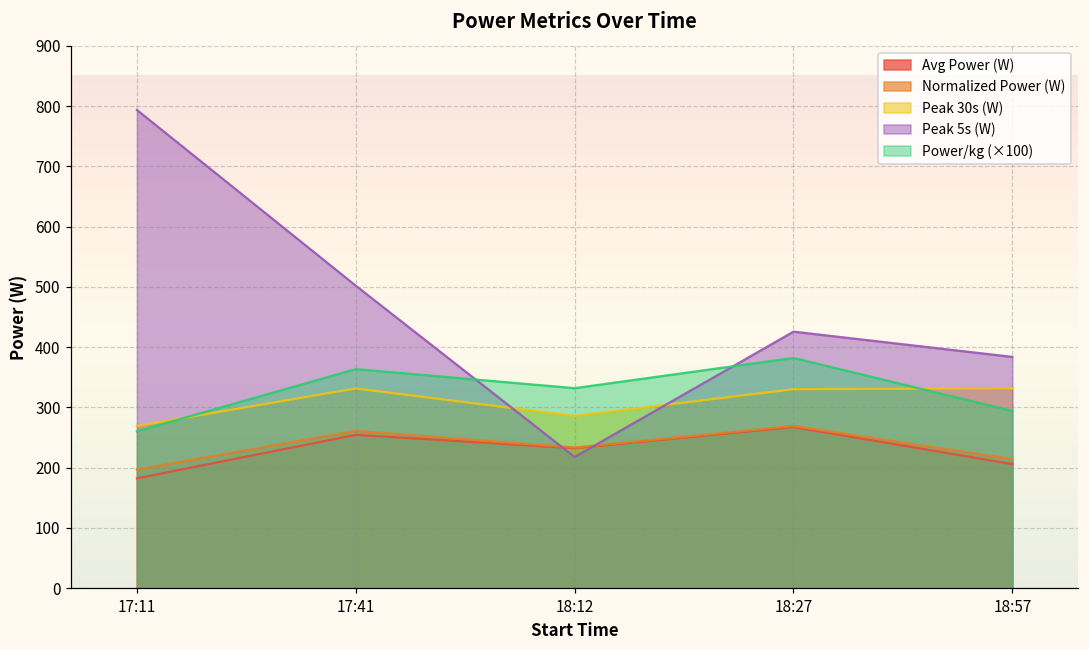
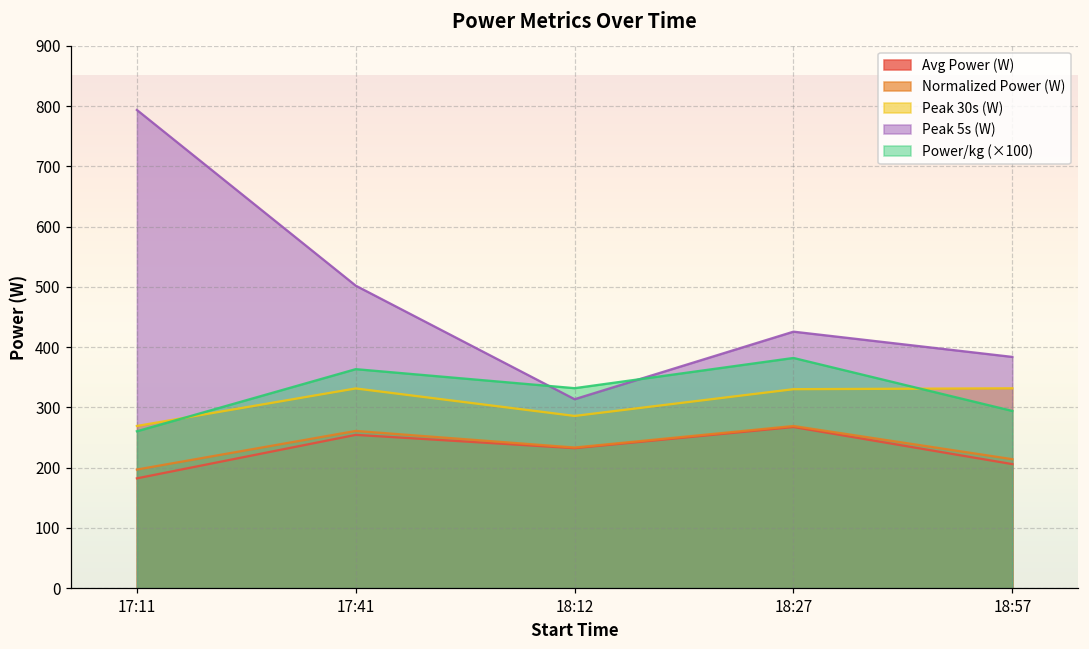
  {
    "Peak 30s (W)": {
      "17:11": 270,
      "17:41": 330,
      "18:12": 290,
      "18:27": 330,
      "18:57": 330
    },
    "Peak 5s (W)": {
      "17:11": 790,
      "17:41": 500,
-     "18:12": 220,
+     "18:12": 310,
      "18:27": 430,
      "18:57": 380
    },
    "Power/kg (×100)": {
      "17:11": 260,
      "17:41": 360,
      "18:12": 330,
      "18:27": 380,
      "18:57": 290
    }
  }
